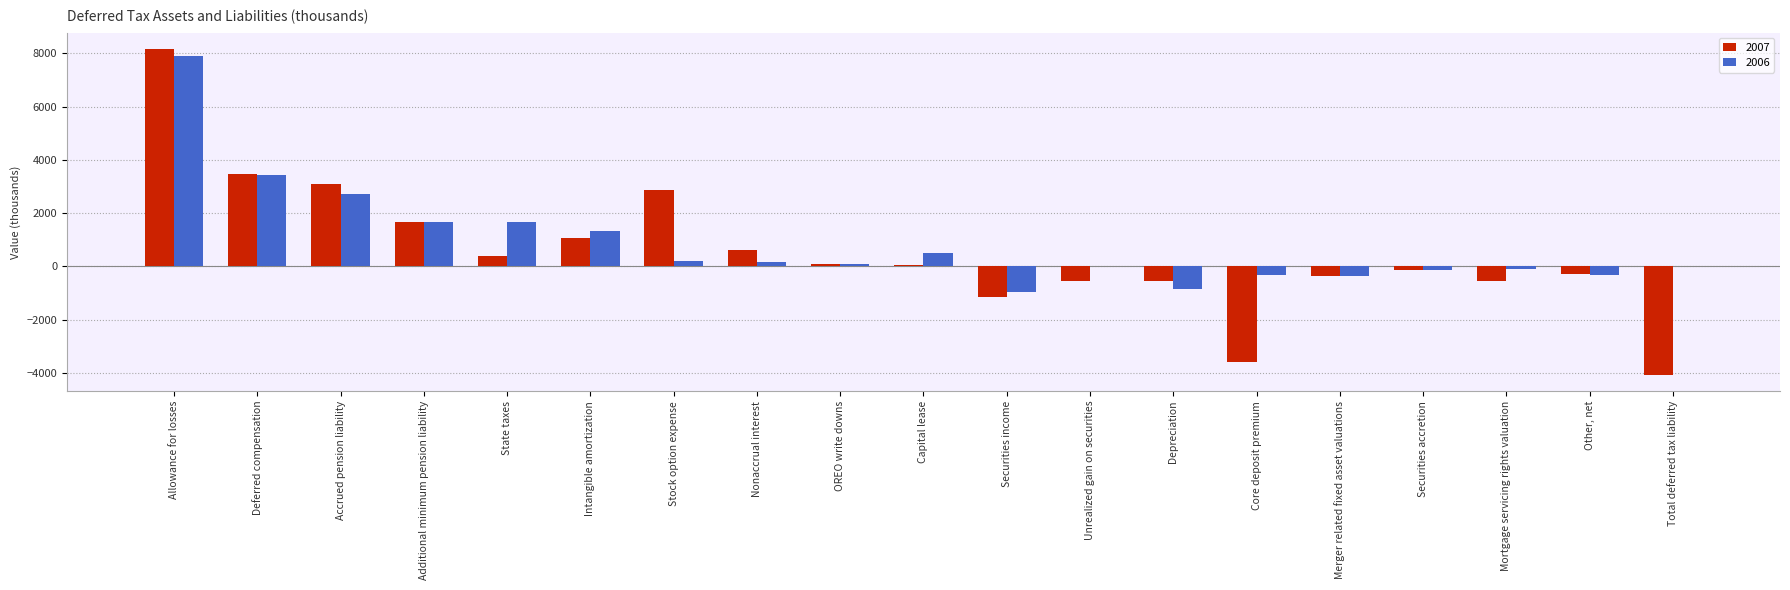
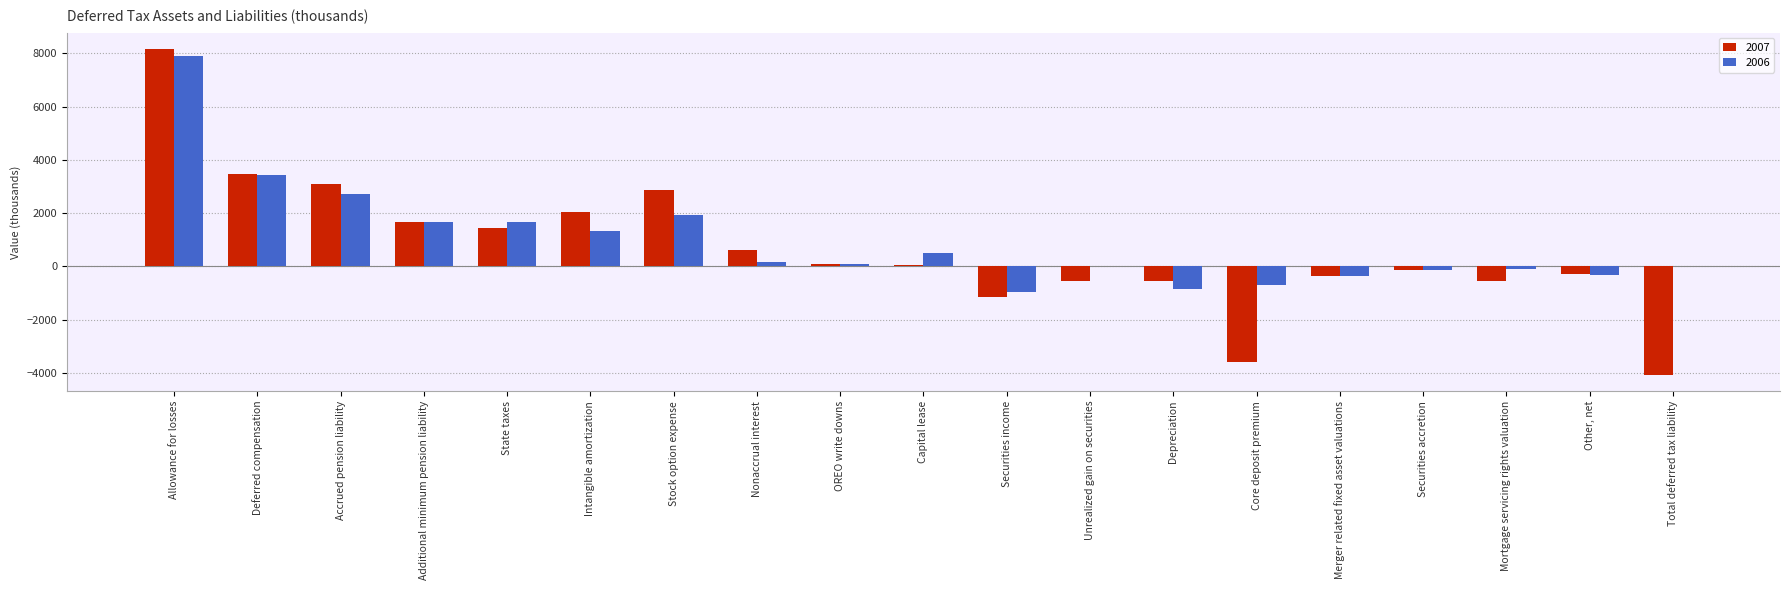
  {
    "2007": {
      "Allowance for losses": 8200,
      "Deferred compensation": 3500,
      "Accrued pension liability": 3100,
      "Additional minimum pension liability": 1700,
-     "State taxes": 400,
-     "Intangible amortization": 1100,
+     "State taxes": 1400,
+     "Intangible amortization": 2000,
      "Stock option expense": 2900,
      "Nonaccrual interest": 600,
      "Securities income": -1100,
      "Unrealized gain on securities": -500,
      "Depreciation": -500,
      "Core deposit premium": -3600,
      "Merger related fixed asset valuations": -400,
      "Securities accretion": -100,
      "Mortgage servicing rights valuation": -600,
      "Other, net": -300,
      "Total deferred tax liability": -4100
    },
    "2006": {
      "Allowance for losses": 7900,
      "Deferred compensation": 3400,
      "Accrued pension liability": 2700,
      "Additional minimum pension liability": 1700,
      "State taxes": 1700,
      "Intangible amortization": 1300,
-     "Stock option expense": 200,
+     "Stock option expense": 1900,
      "Nonaccrual interest": 200,
      "Capital lease": 500,
      "Securities income": -900,
      "Unrealized gain on securities": 0,
      "Depreciation": -900,
-     "Core deposit premium": -300,
+     "Core deposit premium": -700,
      "Merger related fixed asset valuations": -400,
      "Securities accretion": -100,
      "Mortgage servicing rights valuation": -100,
      "Other, net": -300,
      "Total deferred tax liability": 0
    }
  }
